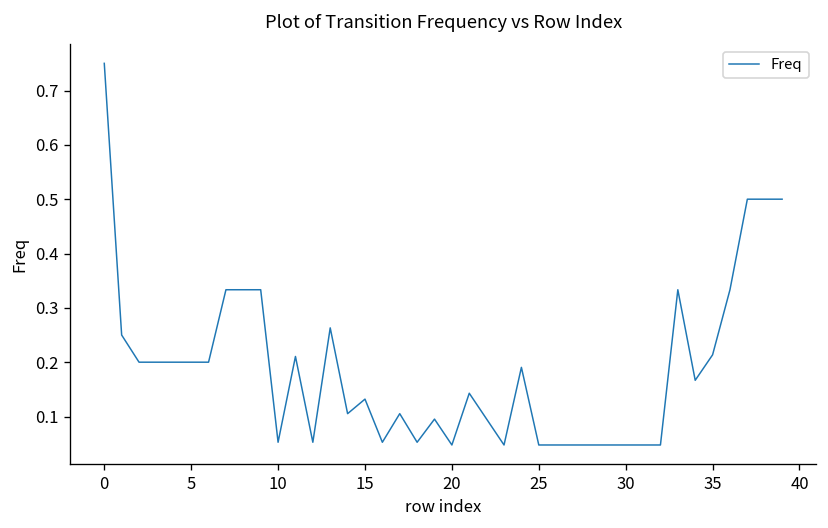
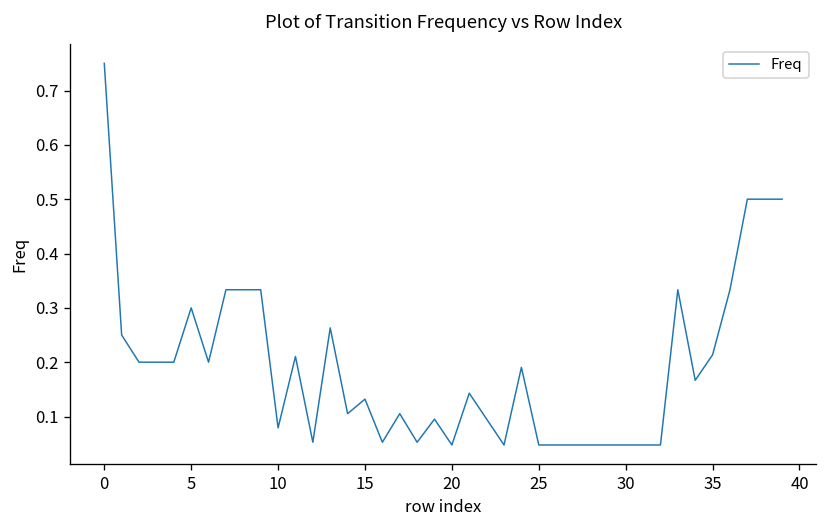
  {
    "0": 0.75,
-   "5": 0.2,
-   "10": 0.05,
+   "5": 0.3,
+   "10": 0.08,
    "15": 0.13,
    "20": 0.05,
    "25": 0.05,
    "30": 0.05,
    "35": 0.21
  }
